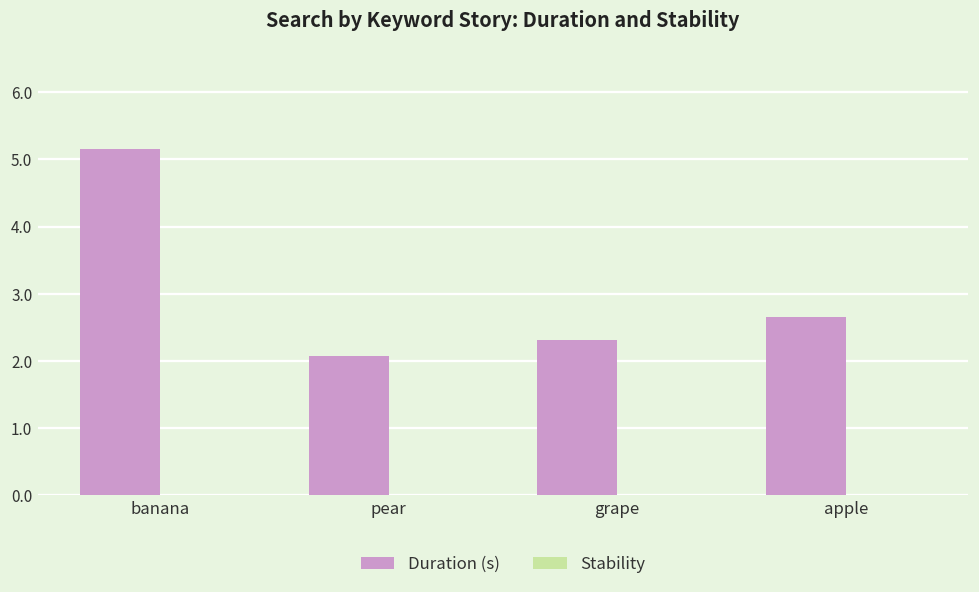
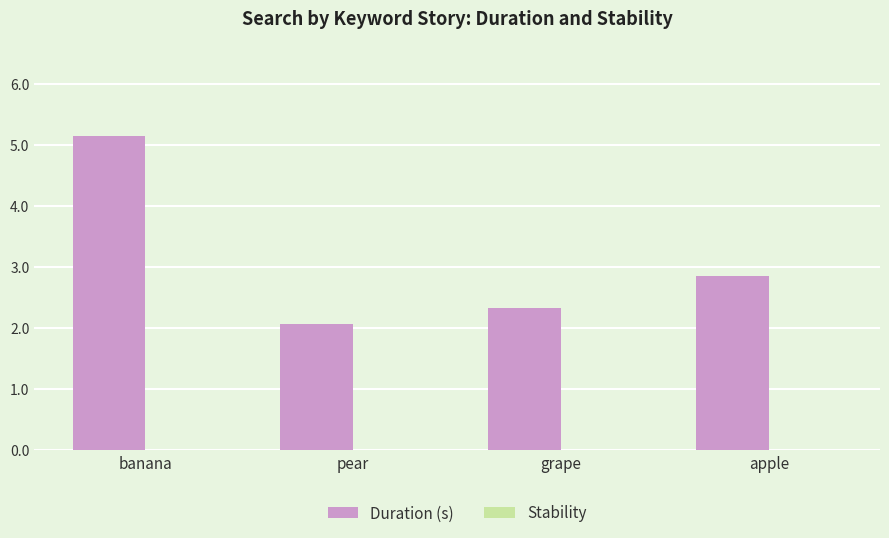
  {
    "Duration (s)": {
      "banana": 5.2,
      "pear": 2.1,
      "grape": 2.3,
-     "apple": 2.7
+     "apple": 2.9
    },
    "Stability": {
      "banana": 0.0,
      "pear": 0.0,
      "grape": 0.0,
      "apple": 0.0
    }
  }
